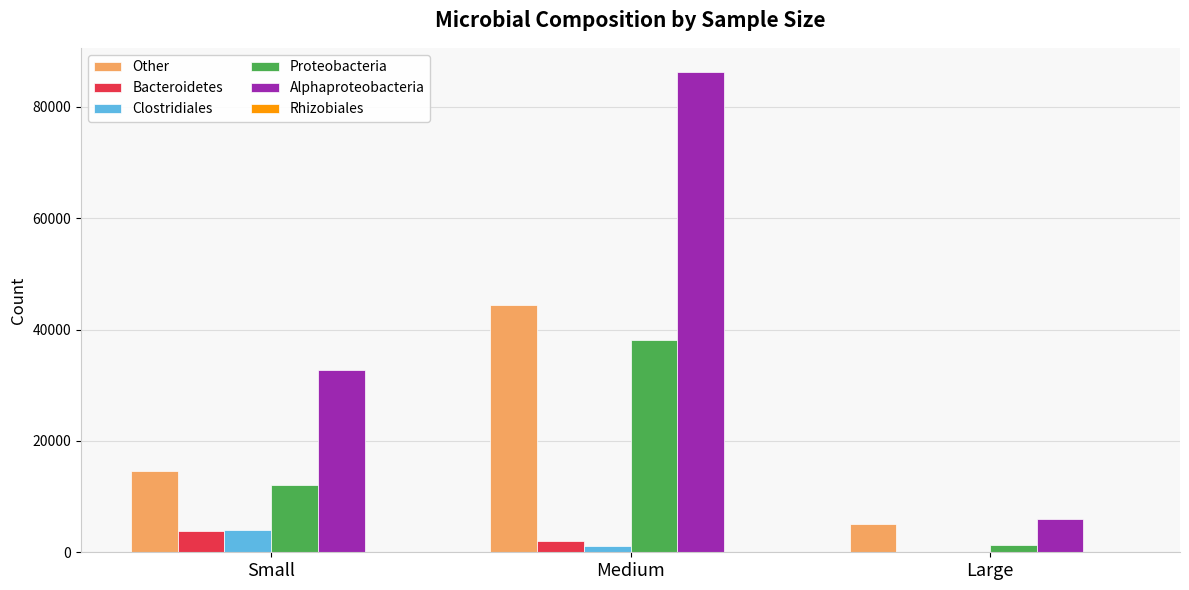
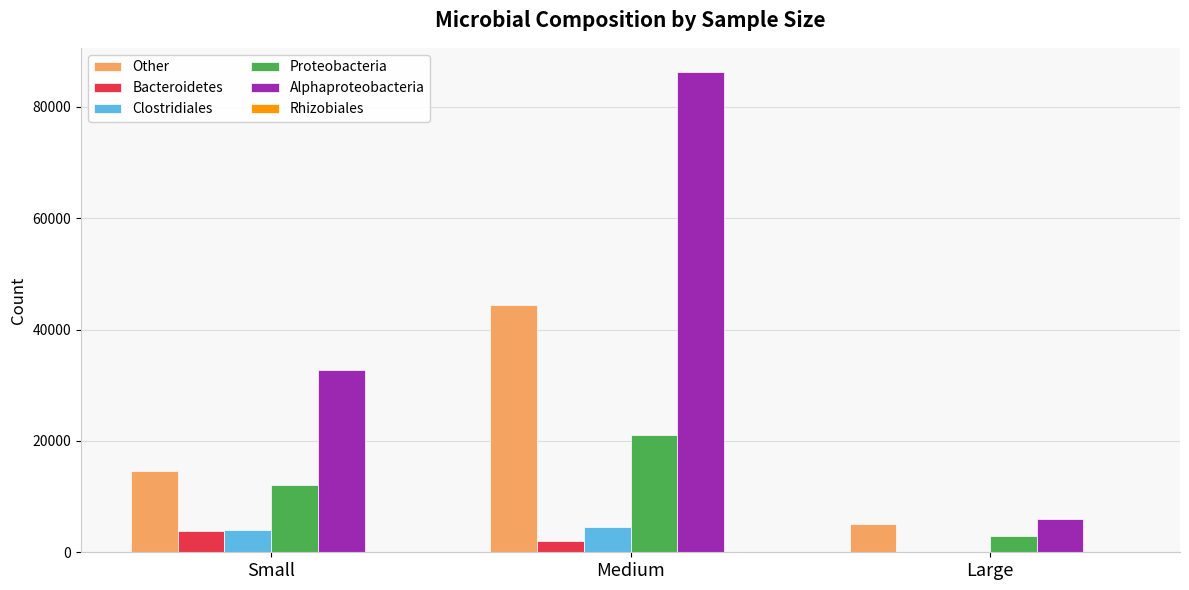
  {
    "Other": {
      "Small": 15000,
      "Medium": 44000,
      "Large": 5000
    },
    "Bacteroidetes": {
      "Small": 4000,
      "Medium": 2000
    },
    "Clostridiales": {
      "Small": 4000,
-     "Medium": 1000
+     "Medium": 5000
    },
    "Proteobacteria": {
      "Small": 12000,
-     "Medium": 38000,
-     "Large": 1000
+     "Medium": 21000,
+     "Large": 3000
    },
    "Alphaproteobacteria": {
      "Small": 33000,
      "Medium": 86000,
      "Large": 6000
    },
    "Rhizobiales": {
      "Large": 0
    }
  }
